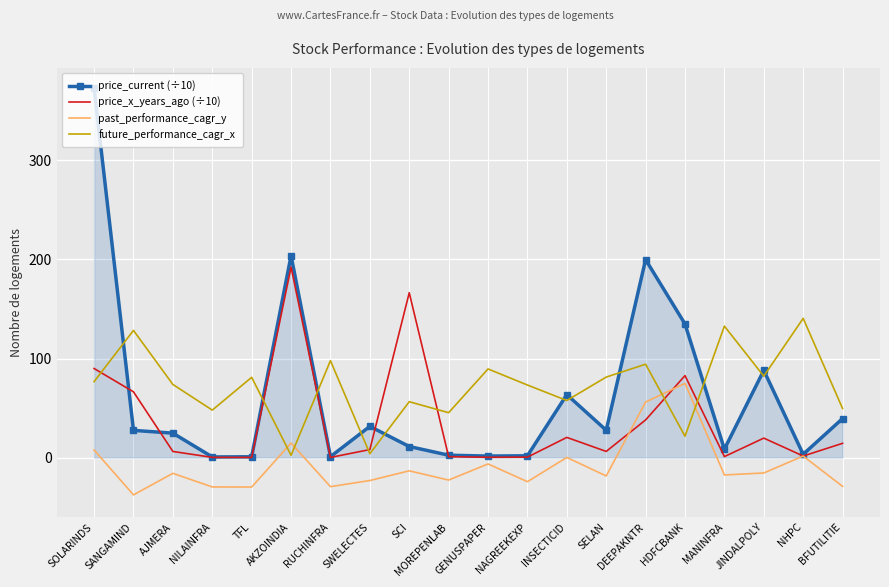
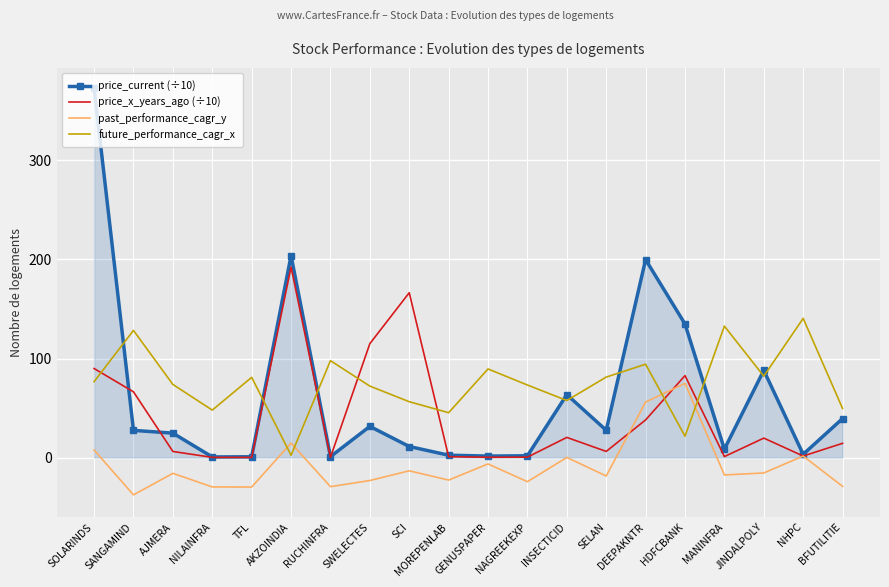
  {
    "price_current (÷10)": {
      "SANGAMIND": 30,
      "AJMERA": 20,
      "AKZOINDIA": 200,
      "SWELECTES": 30,
      "SCI": 10,
      "INSECTICID": 60,
      "SELAN": 30,
      "DEEPAKNTR": 200,
      "HDFCBANK": 130,
      "MANINFRA": 10,
      "JINDALPOLY": 90,
      "BFUTILITIE": 40
    },
    "price_x_years_ago (÷10)": {
      "SOLARINDS": 90,
      "SANGAMIND": 70,
      "AJMERA": 10,
      "AKZOINDIA": 190,
-     "SWELECTES": 10,
+     "SWELECTES": 110,
      "SCI": 170,
      "INSECTICID": 20,
      "SELAN": 10,
      "DEEPAKNTR": 40,
      "HDFCBANK": 80,
      "MANINFRA": 0,
      "JINDALPOLY": 20,
      "BFUTILITIE": 10
    },
    "past_performance_cagr_y": {
      "SOLARINDS": 10,
      "SANGAMIND": -40,
      "AJMERA": -20,
      "NILAINFRA": -30,
      "TFL": -30,
      "AKZOINDIA": 10,
      "RUCHINFRA": -30,
      "SWELECTES": -20,
      "SCI": -10,
      "MOREPENLAB": -20,
      "GENUSPAPER": -10,
      "NAGREEKEXP": -20,
      "INSECTICID": 0,
      "SELAN": -20,
      "DEEPAKNTR": 60,
      "HDFCBANK": 70,
      "MANINFRA": -20,
      "JINDALPOLY": -20,
      "BFUTILITIE": -30
    },
    "future_performance_cagr_x": {
      "SOLARINDS": 80,
      "SANGAMIND": 130,
      "AJMERA": 70,
      "NILAINFRA": 50,
      "TFL": 80,
      "AKZOINDIA": 0,
      "RUCHINFRA": 100,
-     "SWELECTES": 0,
+     "SWELECTES": 70,
      "SCI": 60,
      "MOREPENLAB": 50,
      "GENUSPAPER": 90,
      "NAGREEKEXP": 70,
      "INSECTICID": 60,
      "SELAN": 80,
      "DEEPAKNTR": 90,
      "HDFCBANK": 20,
      "MANINFRA": 130,
      "JINDALPOLY": 80,
      "NHPC": 140,
      "BFUTILITIE": 50
    }
  }
